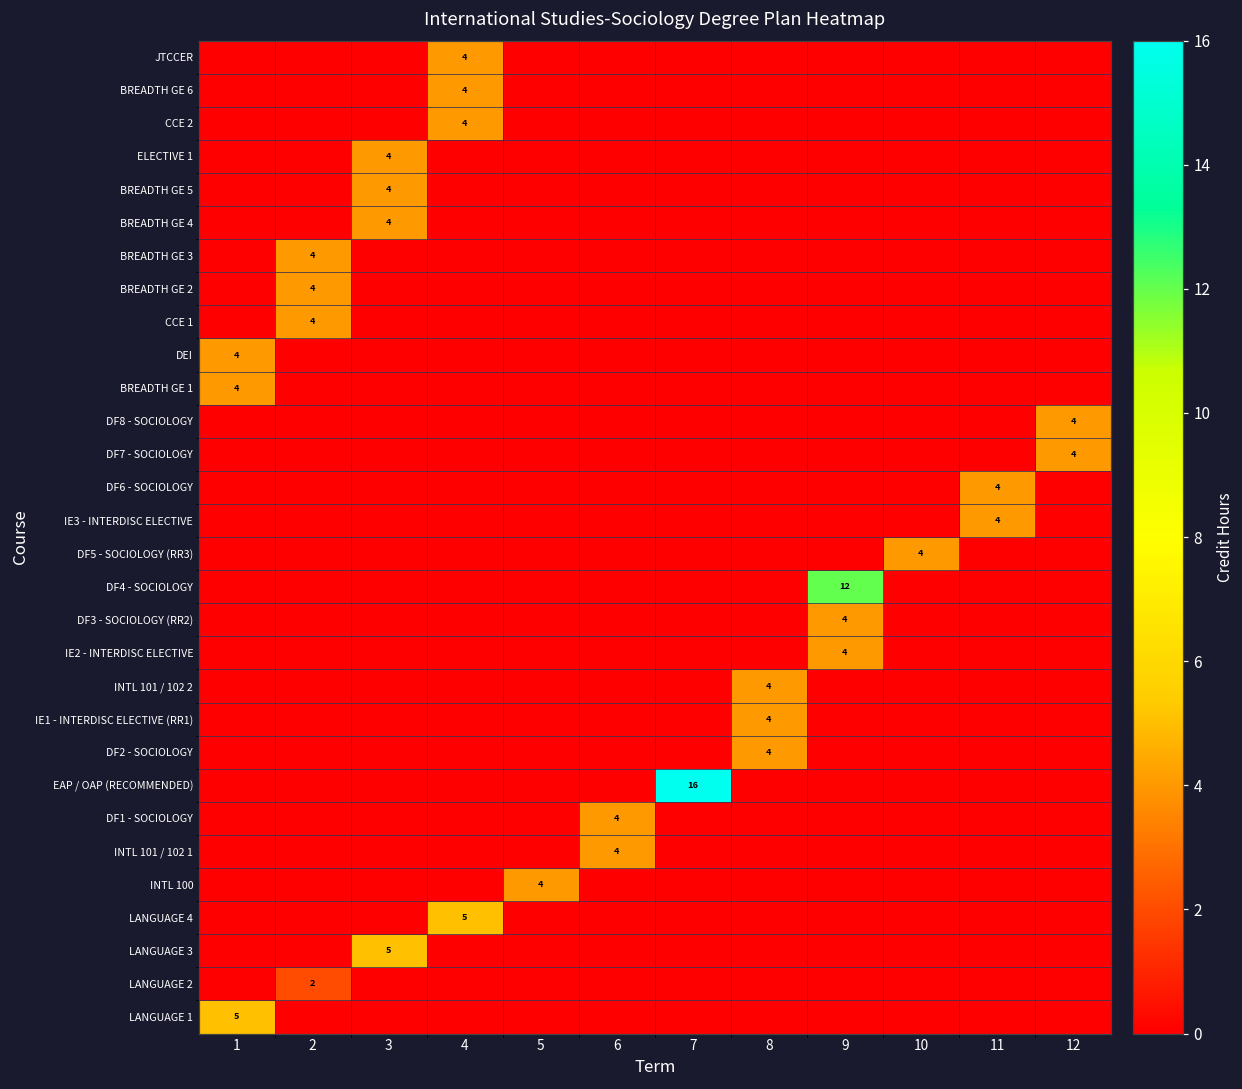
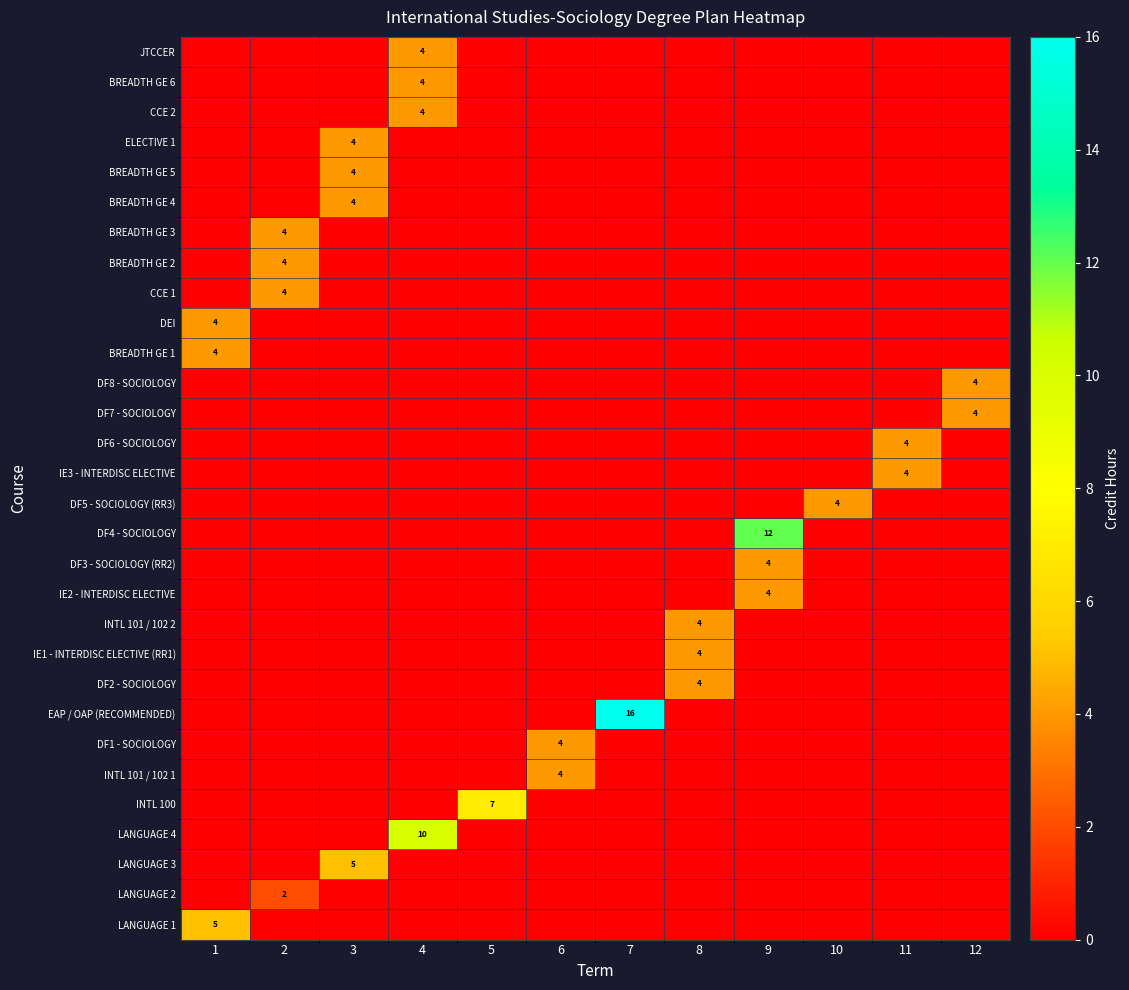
  {
    "JTCCER": {
      "4": 4
    },
    "BREADTH GE 6": {
      "4": 4
    },
    "CCE 2": {
      "4": 4
    },
    "ELECTIVE 1": {
      "3": 4
    },
    "BREADTH GE 5": {
      "3": 4
    },
    "BREADTH GE 4": {
      "3": 4
    },
    "BREADTH GE 3": {
      "2": 4
    },
    "BREADTH GE 2": {
      "2": 4
    },
    "CCE 1": {
      "2": 4
    },
    "DEI": {
      "1": 4
    },
    "BREADTH GE 1": {
      "1": 4
    },
    "DF8 - SOCIOLOGY": {
      "12": 4
    },
    "DF7 - SOCIOLOGY": {
      "12": 4
    },
    "DF6 - SOCIOLOGY": {
      "11": 4
    },
    "IE3 - INTERDISC ELECTIVE": {
      "11": 4
    },
    "DF5 - SOCIOLOGY (RR3)": {
      "10": 4
    },
    "DF4 - SOCIOLOGY": {
      "9": 12
    },
    "DF3 - SOCIOLOGY (RR2)": {
      "9": 4
    },
    "IE2 - INTERDISC ELECTIVE": {
      "9": 4
    },
    "INTL 101 / 102 2": {
      "8": 4
    },
    "IE1 - INTERDISC ELECTIVE (RR1)": {
      "8": 4
    },
    "DF2 - SOCIOLOGY": {
      "8": 4
    },
    "EAP / OAP (RECOMMENDED)": {
      "7": 16
    },
    "DF1 - SOCIOLOGY": {
      "6": 4
    },
    "INTL 101 / 102 1": {
      "6": 4
    },
    "INTL 100": {
-     "5": 4
+     "5": 7
    },
    "LANGUAGE 4": {
-     "4": 5
+     "4": 10
    },
    "LANGUAGE 3": {
      "3": 5
    },
    "LANGUAGE 2": {
      "2": 2
    },
    "LANGUAGE 1": {
      "1": 5
    }
  }
